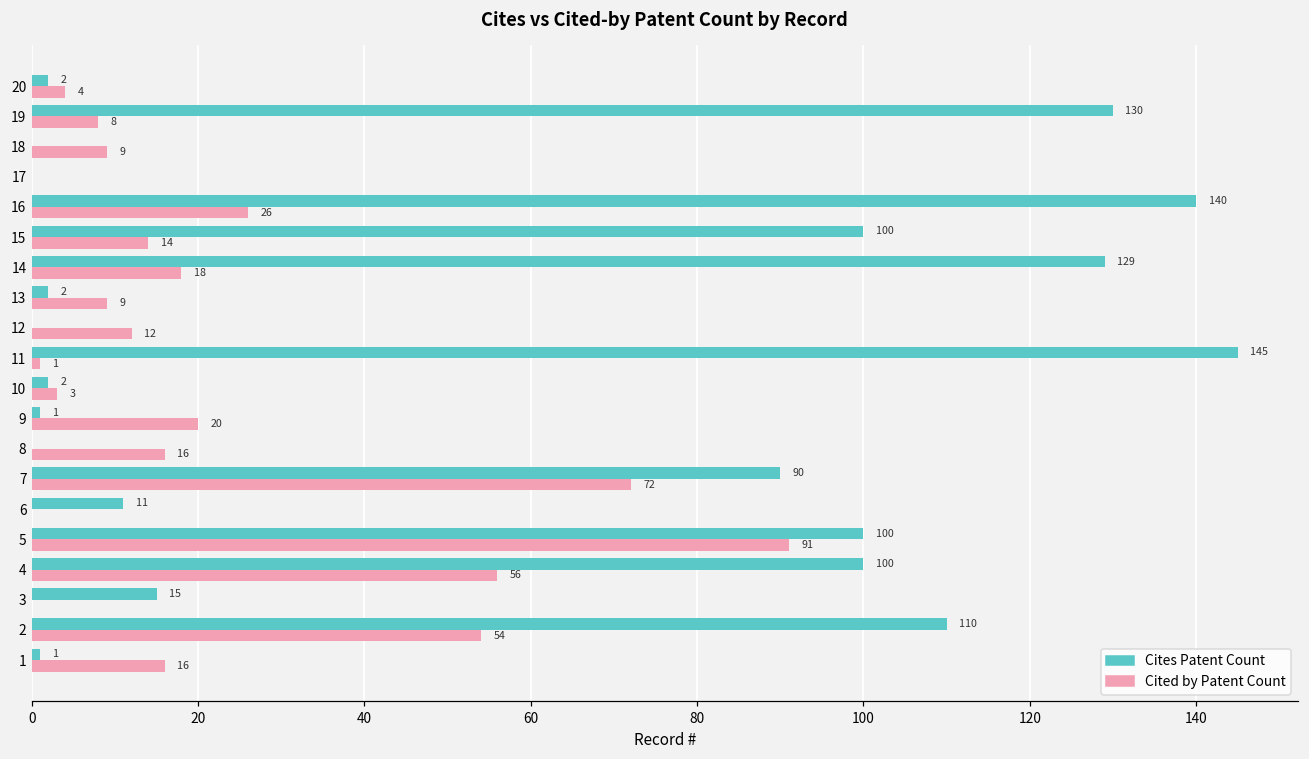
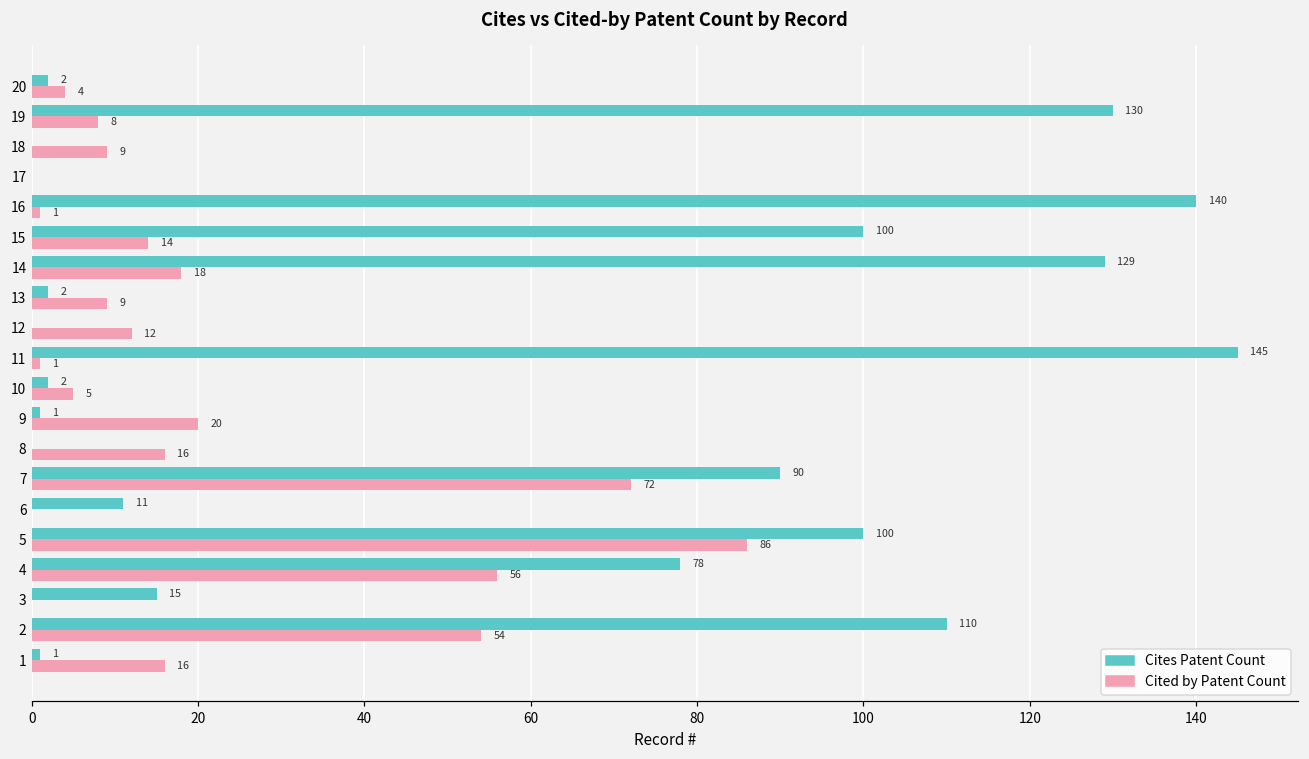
  {
    "Cites Patent Count": {
      "20": 2,
      "19": 130,
      "16": 140,
      "15": 100,
      "14": 129,
      "13": 2,
      "11": 145,
      "10": 2,
      "9": 1,
      "7": 90,
      "6": 11,
      "5": 100,
-     "4": 100,
+     "4": 78,
      "3": 15,
      "2": 110,
      "1": 1
    },
    "Cited by Patent Count": {
      "20": 4,
      "19": 8,
      "18": 9,
-     "16": 26,
+     "16": 1,
      "15": 14,
      "14": 18,
      "13": 9,
      "12": 12,
      "11": 1,
-     "10": 3,
+     "10": 5,
      "9": 20,
      "8": 16,
      "7": 72,
-     "5": 91,
+     "5": 86,
      "4": 56,
      "2": 54,
      "1": 16
    }
  }
